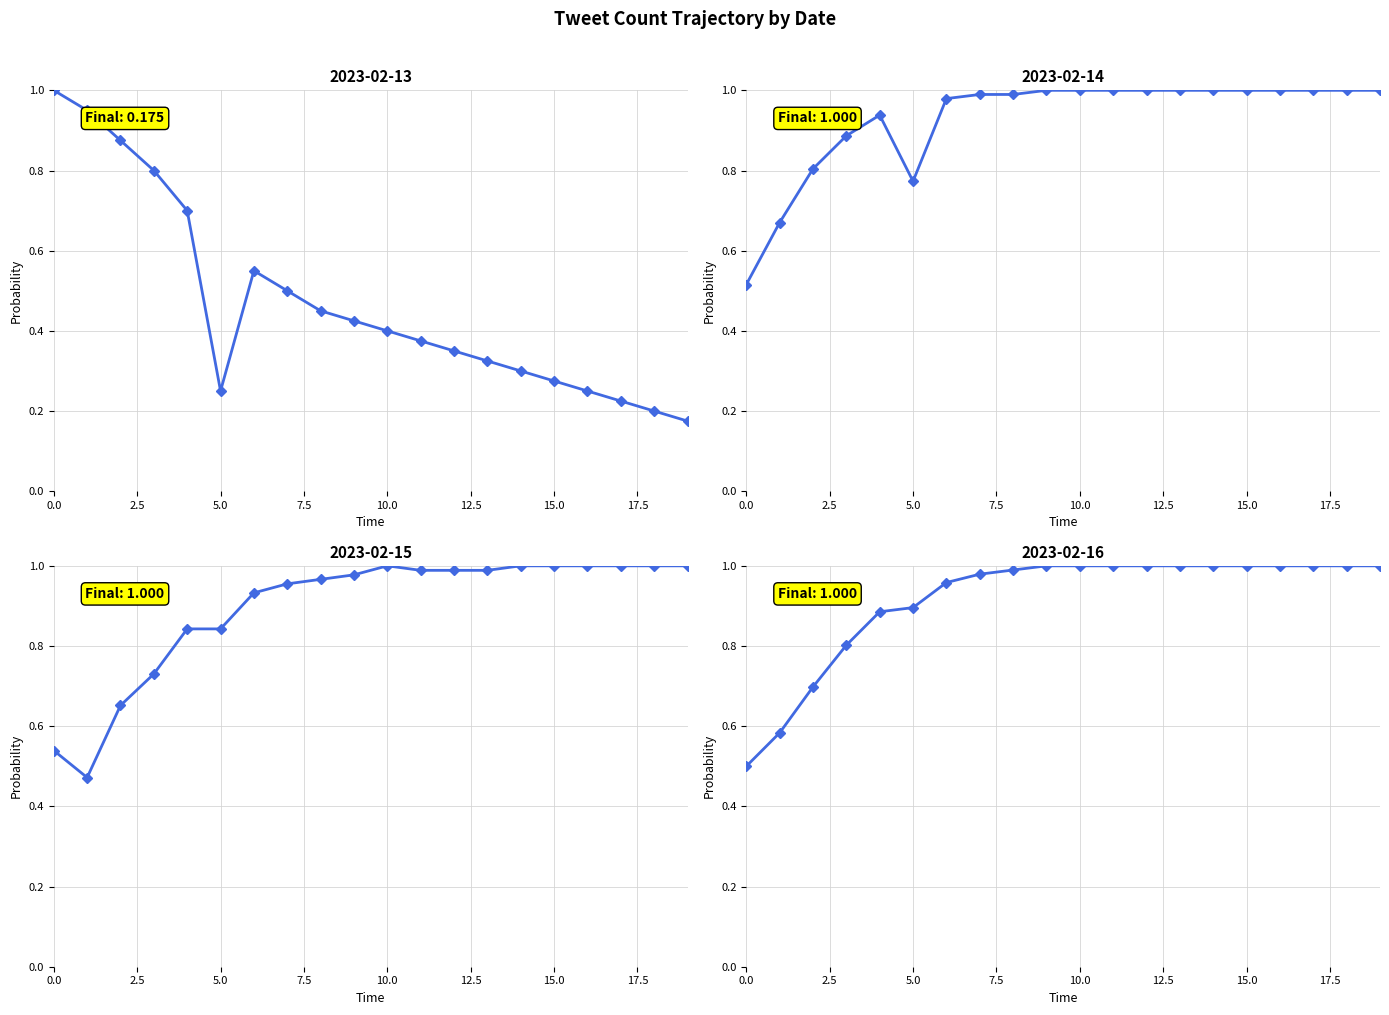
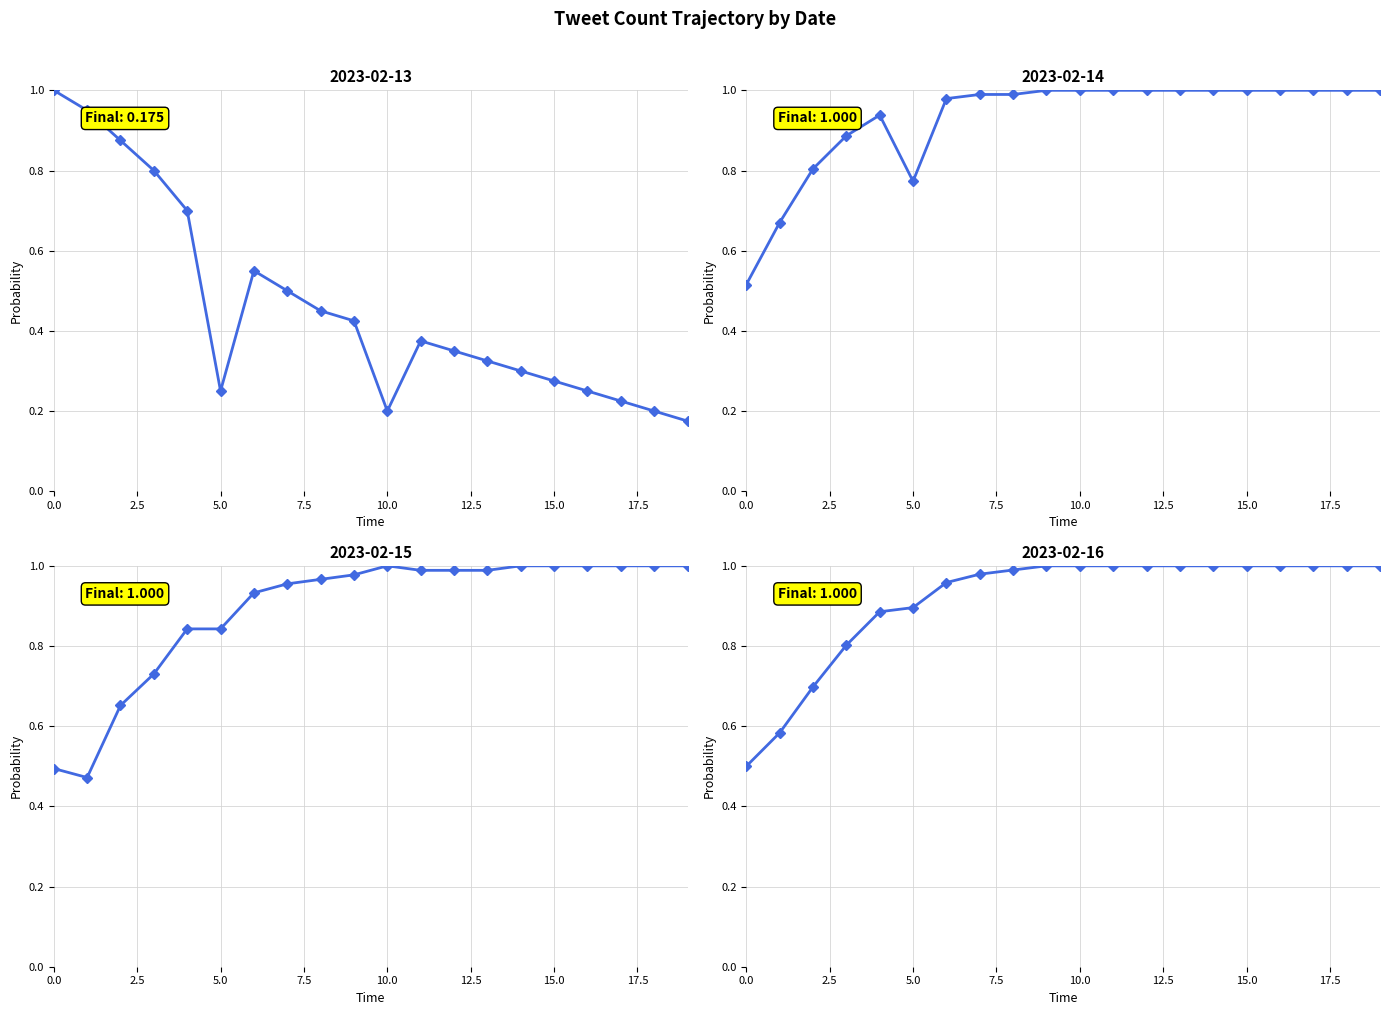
  {
    "2023-02-13": {
      "0.0": 1.00,
      "5.0": 0.25,
-     "10.0": 0.40,
+     "10.0": 0.20,
      "15.0": 0.28
    },
    "2023-02-14": {
      "0.0": 0.52,
      "5.0": 0.77,
      "10.0": 1.00,
      "15.0": 1.00
    },
    "2023-02-15": {
-     "0.0": 0.54,
+     "0.0": 0.49,
      "5.0": 0.84,
      "10.0": 1.00,
      "15.0": 1.00
    },
    "2023-02-16": {
      "0.0": 0.50,
      "5.0": 0.90,
      "10.0": 1.00,
      "15.0": 1.00
    }
  }
